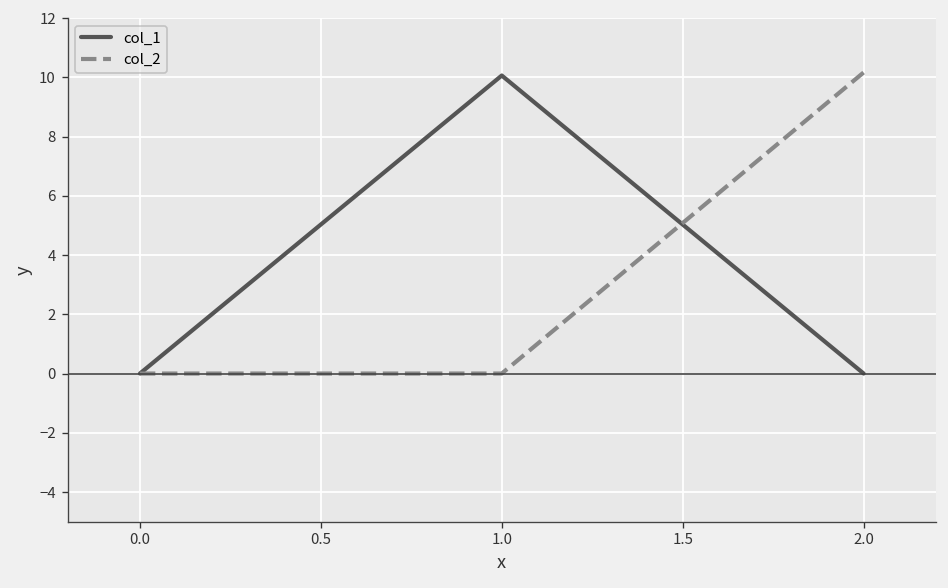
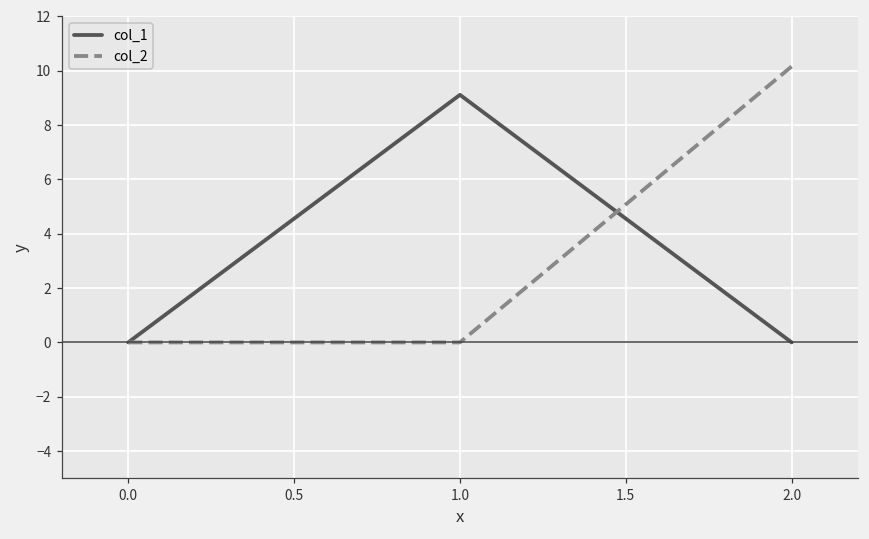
  {
    "col_1": {
-     "1.0": 10.1,
+     "1.0": 9.1,
      "2.0": 0.0
    },
    "col_2": {
      "1.0": 0.0,
      "2.0": 10.2
    }
  }
